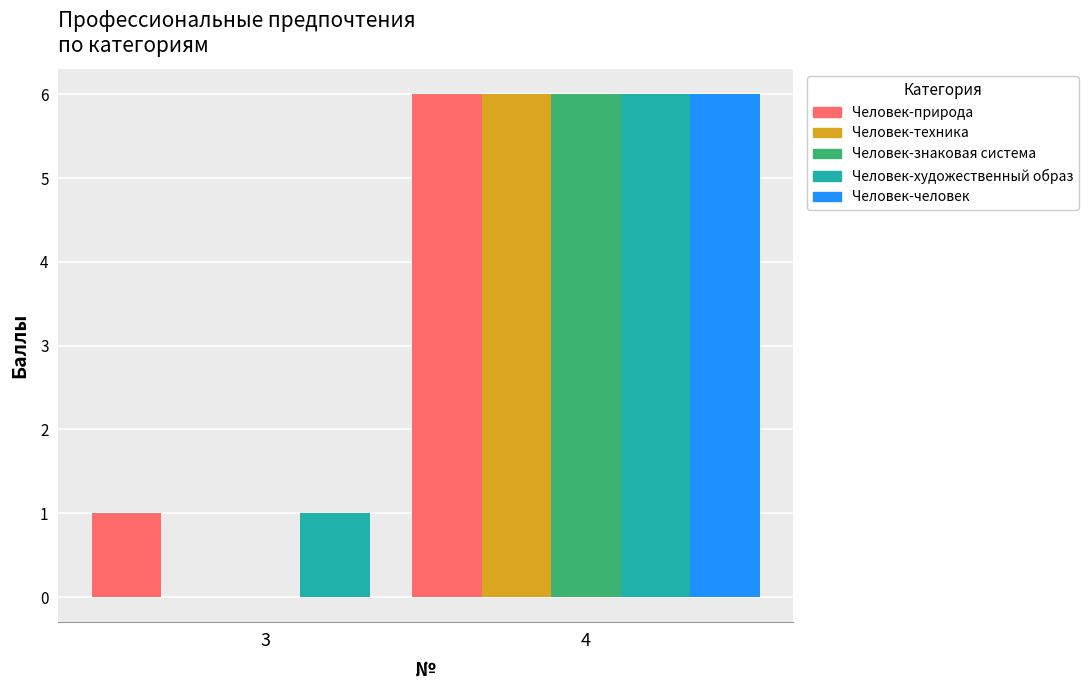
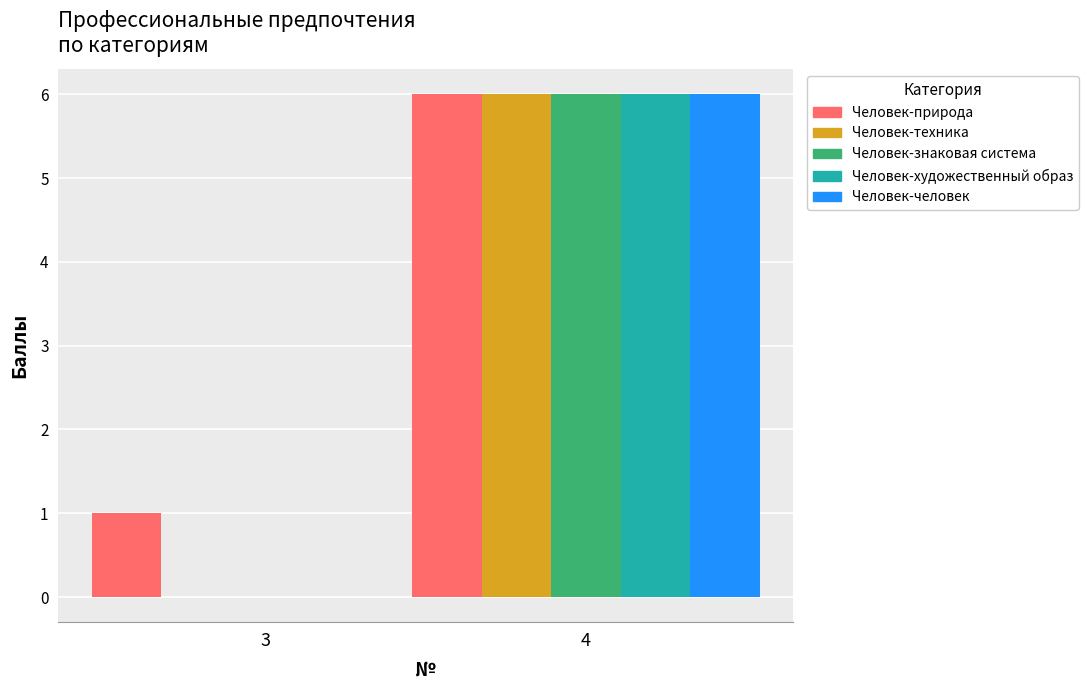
  {
    "Человек-природа": {
      "3": 1,
      "4": 6
    },
    "Человек-техника": {
      "3": 0,
      "4": 6
    },
    "Человек-знаковая система": {
      "3": 0,
      "4": 6
    },
    "Человек-художественный образ": {
-     "3": 1,
+     "3": 0,
      "4": 6
    },
    "Человек-человек": {
      "3": 0,
      "4": 6
    }
  }
